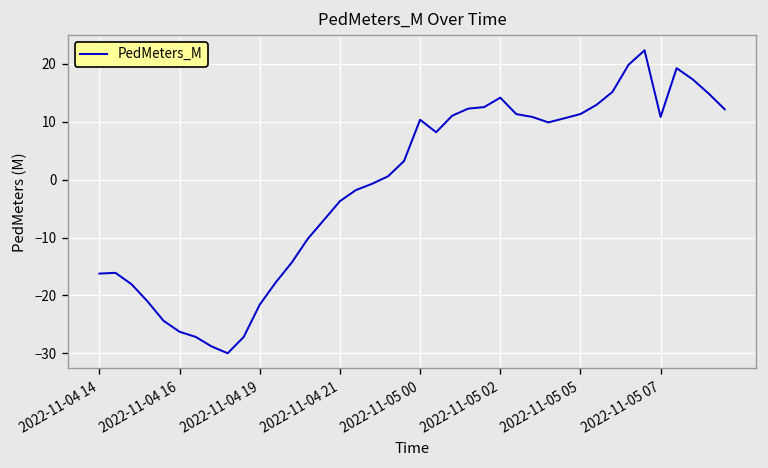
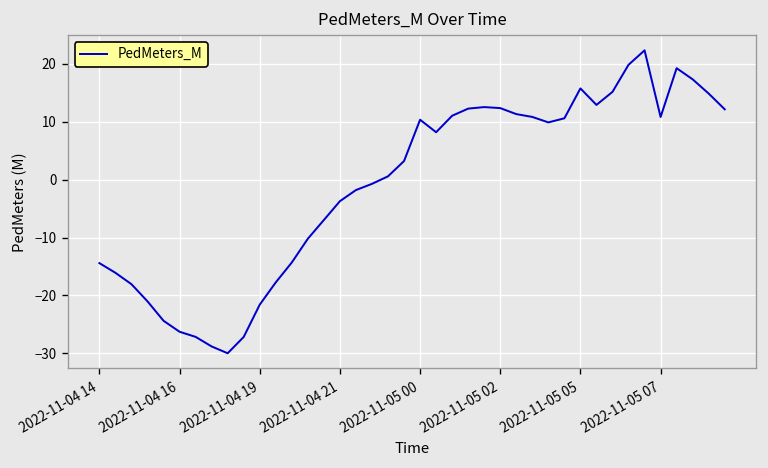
  {
-   "2022-11-04 14": -16,
+   "2022-11-04 14": -14,
    "2022-11-04 16": -26,
    "2022-11-04 19": -22,
    "2022-11-04 21": -4,
    "2022-11-05 00": 10,
-   "2022-11-05 02": 14,
-   "2022-11-05 05": 11,
+   "2022-11-05 02": 12,
+   "2022-11-05 05": 16,
    "2022-11-05 07": 11
  }
